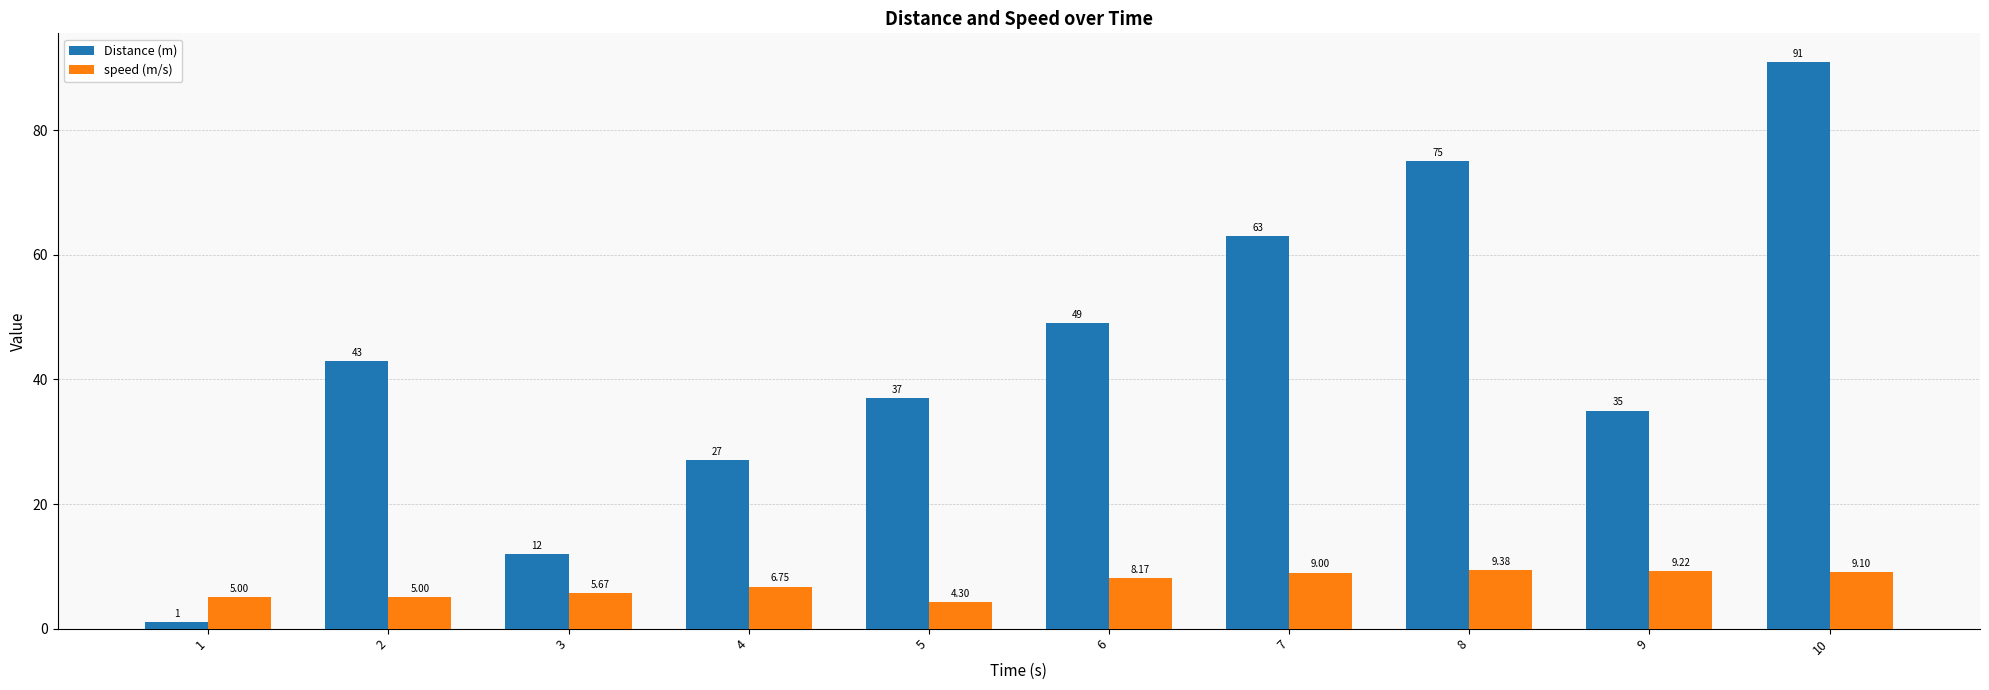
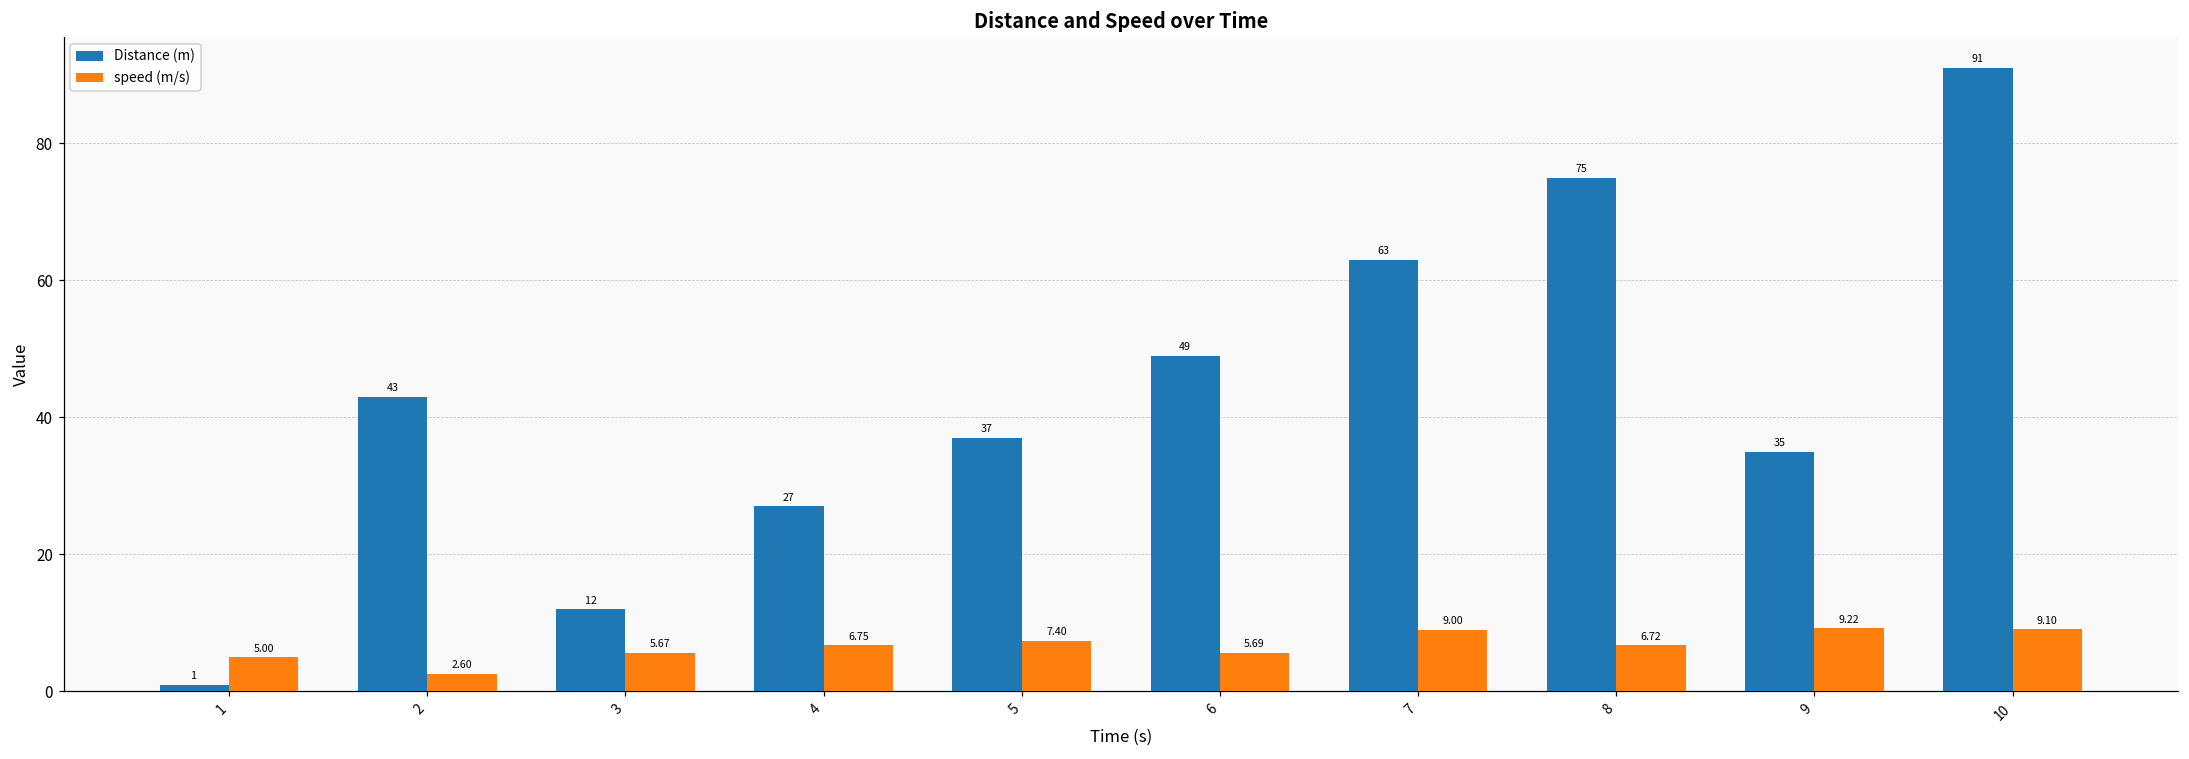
  {
    "Distance (m)": {
      "1": 1,
      "2": 43,
      "3": 12,
      "4": 27,
      "5": 37,
      "6": 49,
      "7": 63,
      "8": 75,
      "9": 35,
      "10": 91
    },
    "speed (m/s)": {
      "1": 5.00,
-     "2": 5.00,
+     "2": 2.60,
      "3": 5.67,
      "4": 6.75,
-     "5": 4.30,
-     "6": 8.17,
+     "5": 7.40,
+     "6": 5.69,
      "7": 9.00,
-     "8": 9.38,
+     "8": 6.72,
      "9": 9.22,
      "10": 9.10
    }
  }
